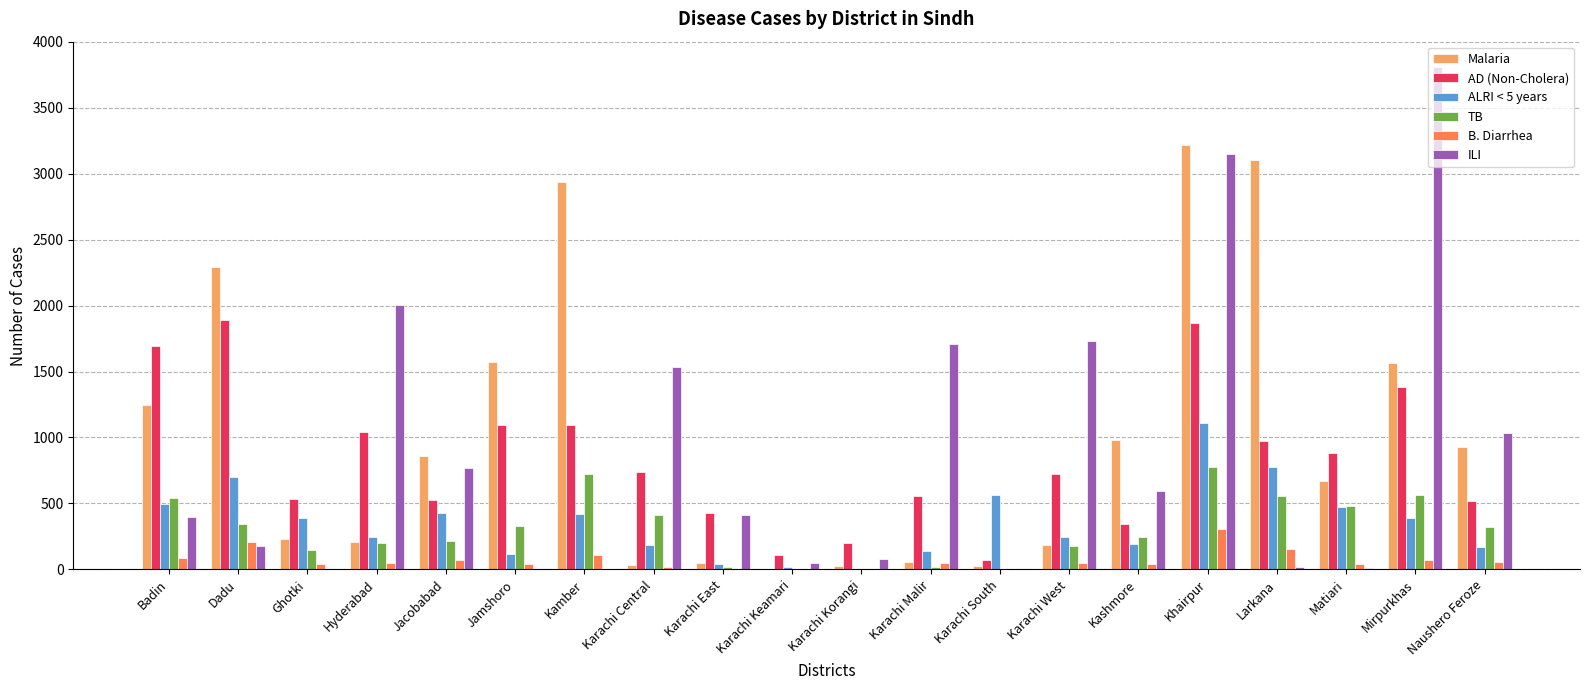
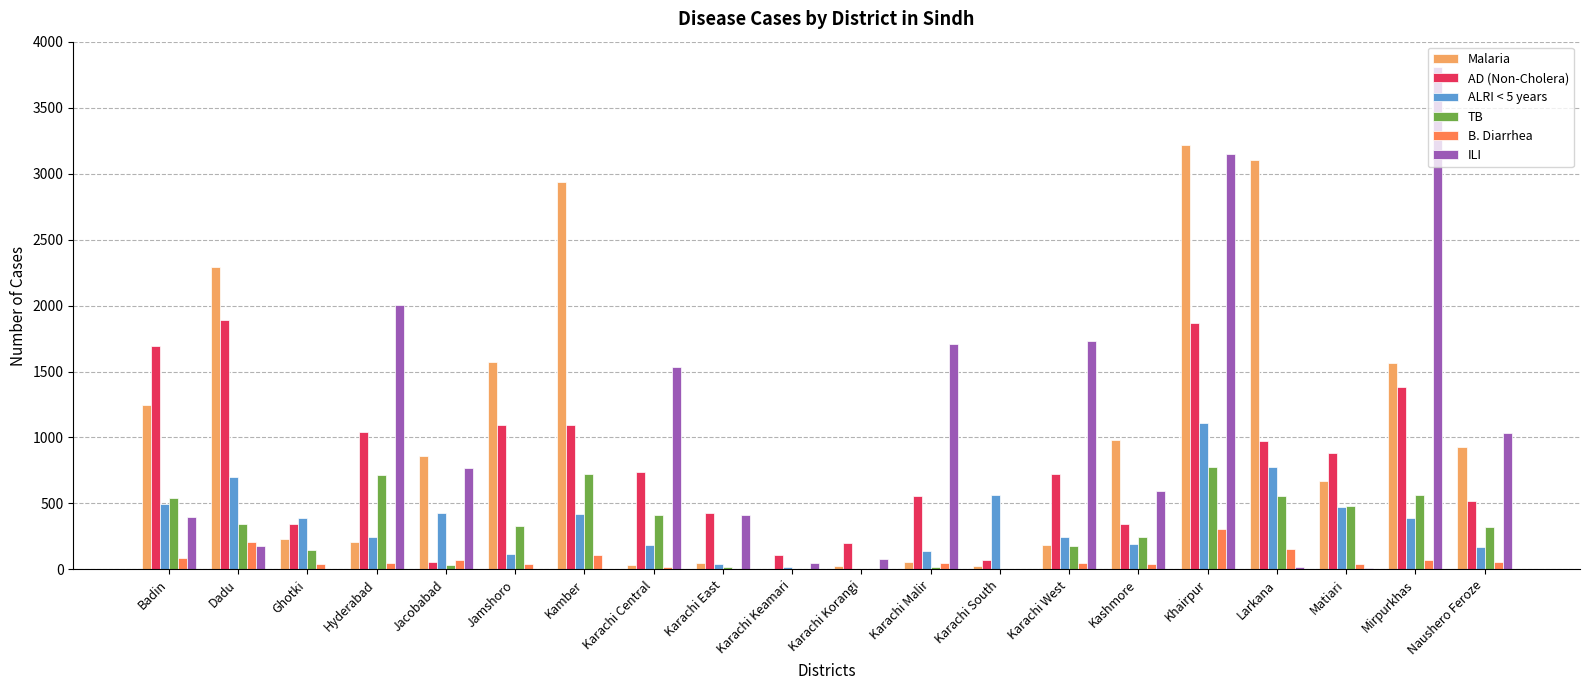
  {
    "AD (Non-Cholera)": {
      "Badin": 1700,
      "Dadu": 1890,
-     "Ghotki": 540,
+     "Ghotki": 340,
      "Hyderabad": 1040,
-     "Jacobabad": 530,
+     "Jacobabad": 50,
      "Jamshoro": 1100,
      "Kamber": 1090,
      "Karachi Central": 740,
      "Karachi East": 430,
      "Karachi Keamari": 110,
      "Karachi Korangi": 200,
      "Karachi Malir": 560,
      "Karachi South": 70,
      "Karachi West": 720,
      "Kashmore": 340,
      "Khairpur": 1870,
      "Larkana": 980,
      "Matiari": 880,
      "Mirpurkhas": 1380,
      "Naushero Feroze": 520
    },
    "ALRI < 5 years": {
      "Badin": 500,
      "Dadu": 700,
      "Ghotki": 390,
      "Hyderabad": 250,
      "Jacobabad": 430,
      "Jamshoro": 120,
      "Kamber": 420,
      "Karachi Central": 190,
      "Karachi East": 40,
      "Karachi Keamari": 20,
      "Karachi Korangi": 0,
      "Karachi Malir": 140,
      "Karachi South": 570,
      "Karachi West": 250,
      "Kashmore": 200,
      "Khairpur": 1110,
      "Larkana": 770,
      "Matiari": 480,
      "Mirpurkhas": 390,
      "Naushero Feroze": 170
    },
    "TB": {
      "Badin": 540,
      "Dadu": 350,
      "Ghotki": 150,
-     "Hyderabad": 200,
-     "Jacobabad": 210,
+     "Hyderabad": 720,
+     "Jacobabad": 40,
      "Jamshoro": 330,
      "Kamber": 720,
      "Karachi Central": 420,
      "Karachi Keamari": 0,
      "Karachi South": 0,
      "Karachi West": 180,
      "Kashmore": 250,
      "Khairpur": 780,
      "Larkana": 560,
      "Matiari": 480,
      "Mirpurkhas": 570,
      "Naushero Feroze": 320
    },
    "ILI": {
      "Badin": 400,
      "Dadu": 180,
      "Ghotki": 0,
      "Hyderabad": 2010,
      "Jacobabad": 770,
      "Kamber": 0,
      "Karachi Central": 1530,
      "Karachi East": 420,
      "Karachi Keamari": 50,
      "Karachi Korangi": 80,
      "Karachi Malir": 1710,
      "Karachi South": 0,
      "Karachi West": 1730,
      "Kashmore": 600,
      "Khairpur": 3150,
      "Naushero Feroze": 1040
    }
  }
